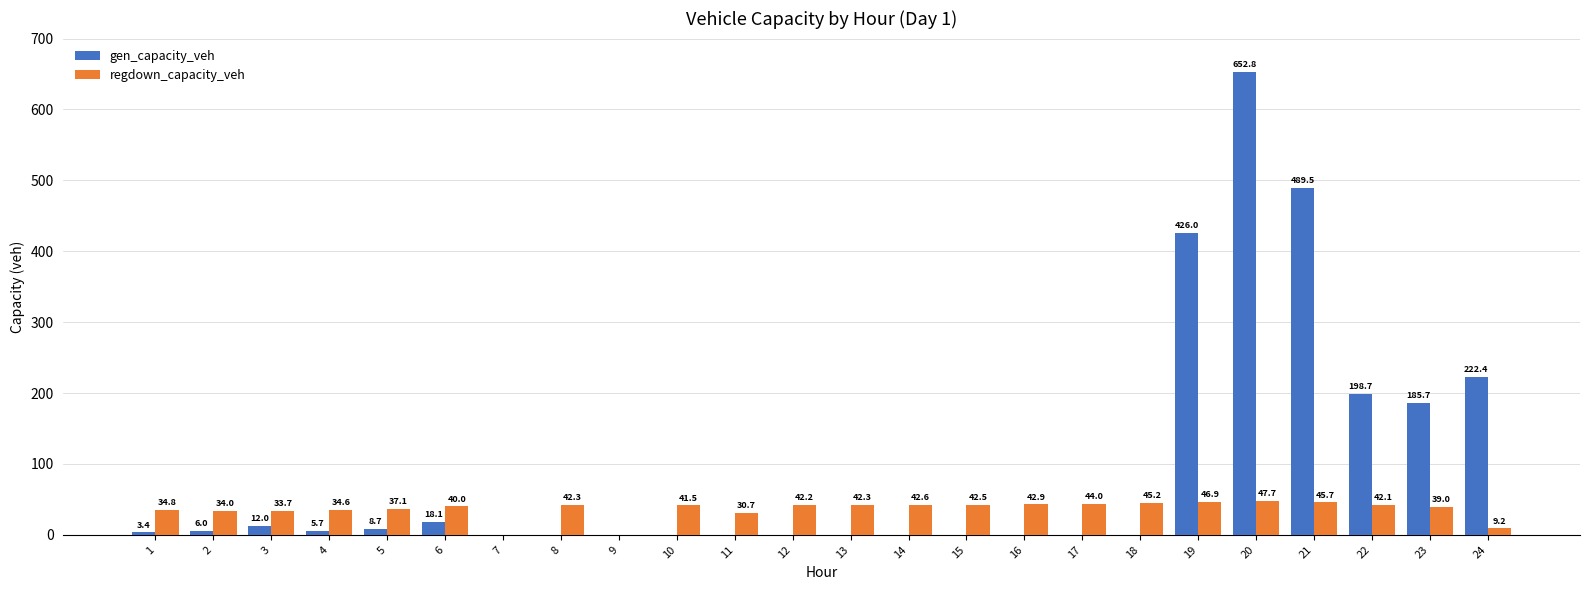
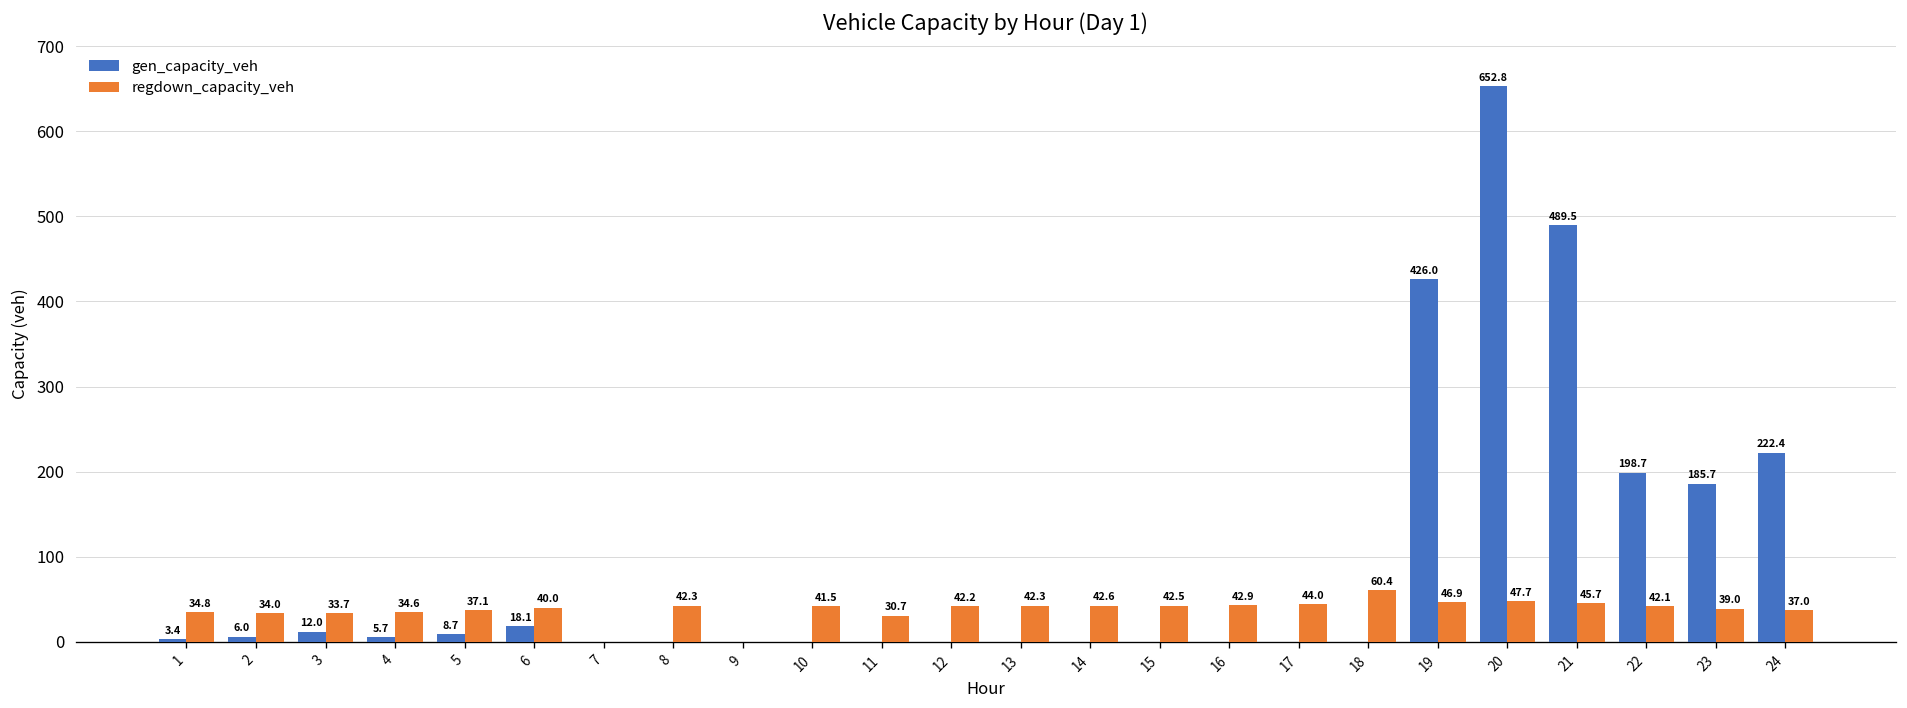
  {
    "gen_capacity_veh": {
      "1": 3.4,
      "2": 6.0,
      "3": 12.0,
      "4": 5.7,
      "5": 8.7,
      "6": 18.1,
      "19": 426.0,
      "20": 652.8,
      "21": 489.5,
      "22": 198.7,
      "23": 185.7,
      "24": 222.4
    },
    "regdown_capacity_veh": {
      "1": 34.8,
      "2": 34.0,
      "3": 33.7,
      "4": 34.6,
      "5": 37.1,
      "6": 40.0,
      "8": 42.3,
      "10": 41.5,
      "11": 30.7,
      "12": 42.2,
      "13": 42.3,
      "14": 42.6,
      "15": 42.5,
      "16": 42.9,
      "17": 44.0,
-     "18": 45.2,
+     "18": 60.4,
      "19": 46.9,
      "20": 47.7,
      "21": 45.7,
      "22": 42.1,
      "23": 39.0,
-     "24": 9.2
+     "24": 37.0
    }
  }
